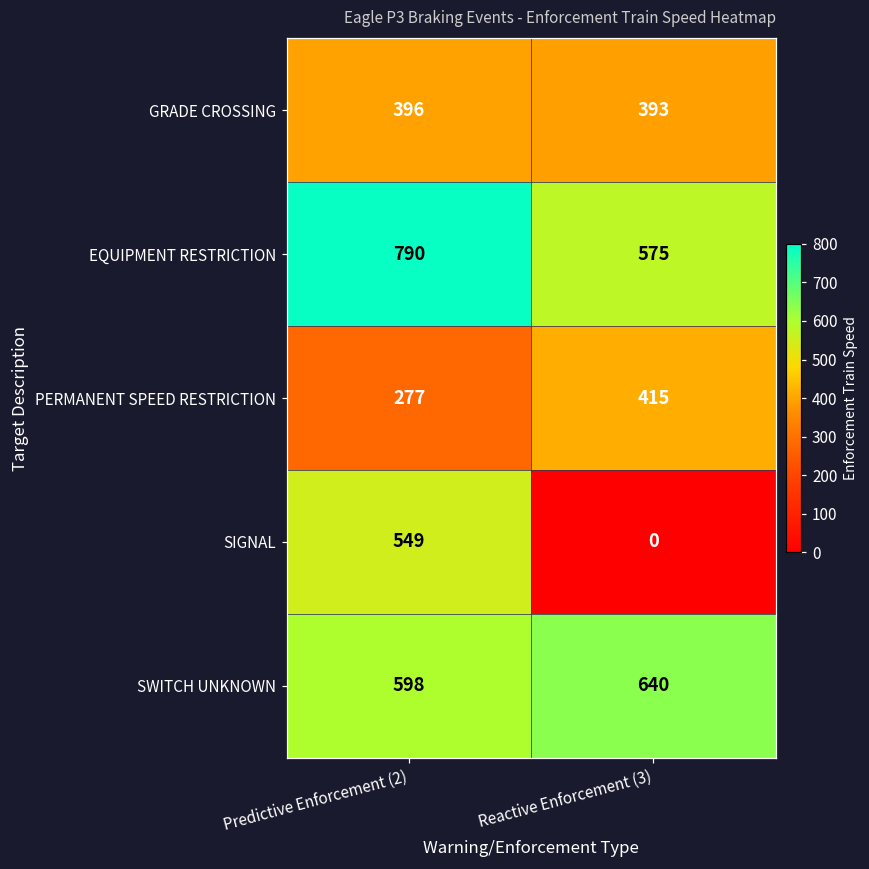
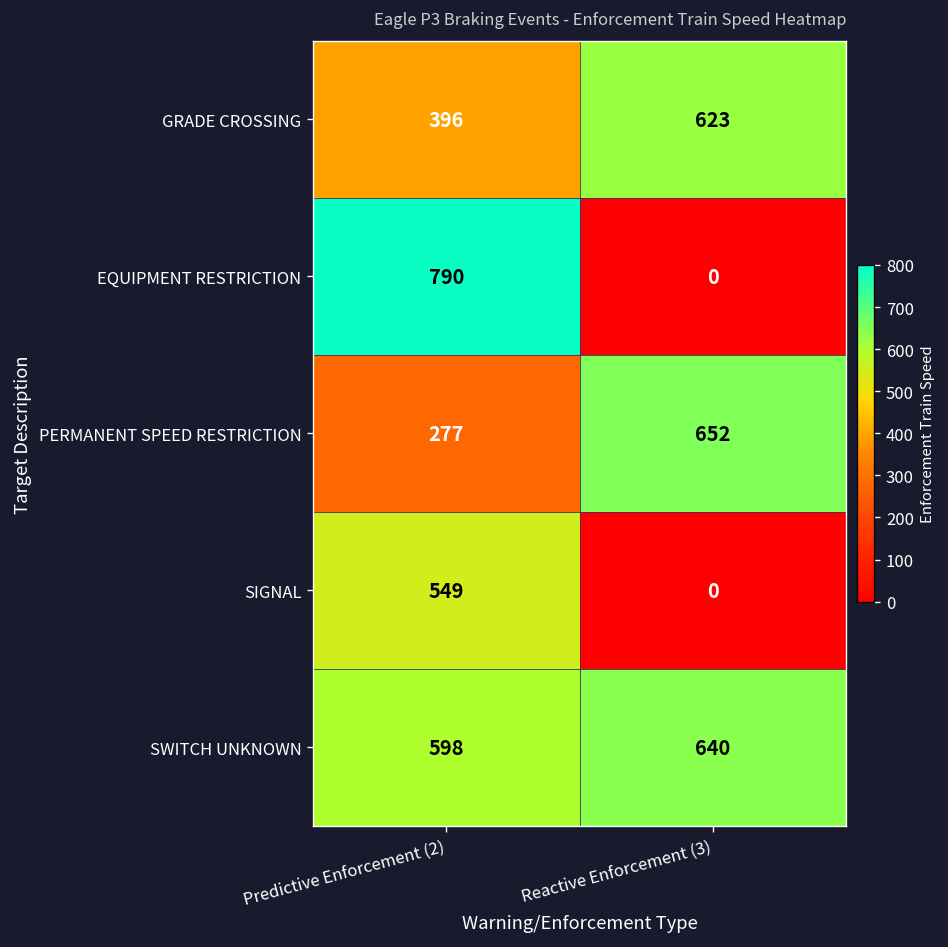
  {
    "GRADE CROSSING": {
      "Predictive Enforcement (2)": 396,
-     "Reactive Enforcement (3)": 393
+     "Reactive Enforcement (3)": 623
    },
    "EQUIPMENT RESTRICTION": {
      "Predictive Enforcement (2)": 790,
-     "Reactive Enforcement (3)": 575
+     "Reactive Enforcement (3)": 0
    },
    "PERMANENT SPEED RESTRICTION": {
      "Predictive Enforcement (2)": 277,
-     "Reactive Enforcement (3)": 415
+     "Reactive Enforcement (3)": 652
    },
    "SIGNAL": {
      "Predictive Enforcement (2)": 549,
      "Reactive Enforcement (3)": 0
    },
    "SWITCH UNKNOWN": {
      "Predictive Enforcement (2)": 598,
      "Reactive Enforcement (3)": 640
    }
  }
